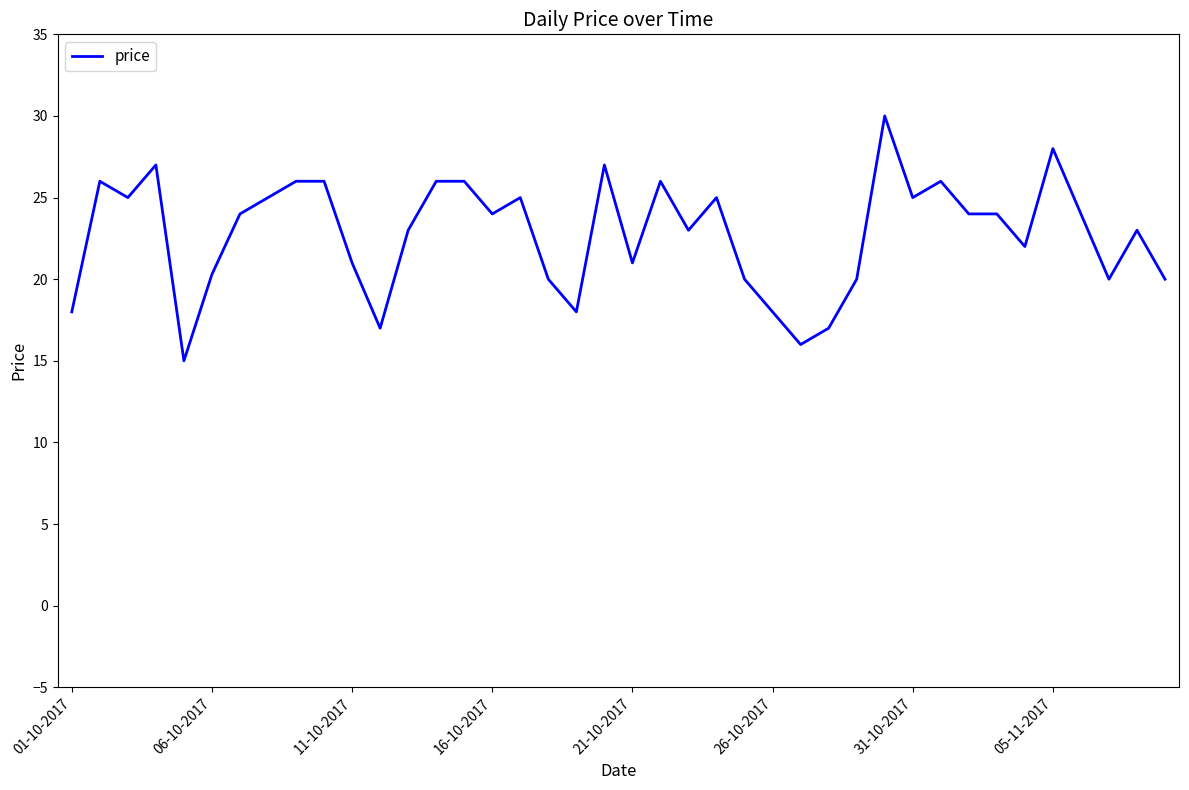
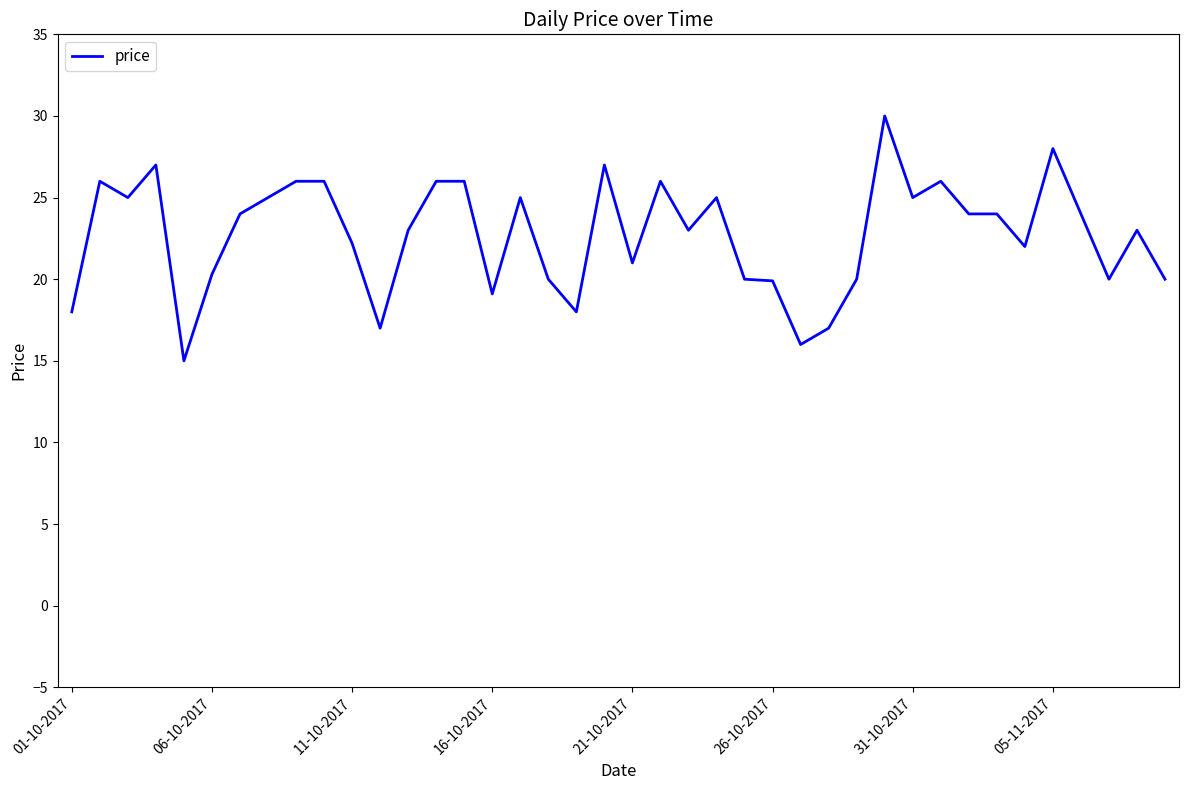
  {
    "01-10-2017": 18.0,
    "06-10-2017": 20.3,
-   "11-10-2017": 21.0,
-   "16-10-2017": 24.0,
+   "11-10-2017": 22.2,
+   "16-10-2017": 19.1,
    "21-10-2017": 21.0,
-   "26-10-2017": 18.0,
+   "26-10-2017": 19.9,
    "31-10-2017": 25.0,
    "05-11-2017": 28.0
  }
